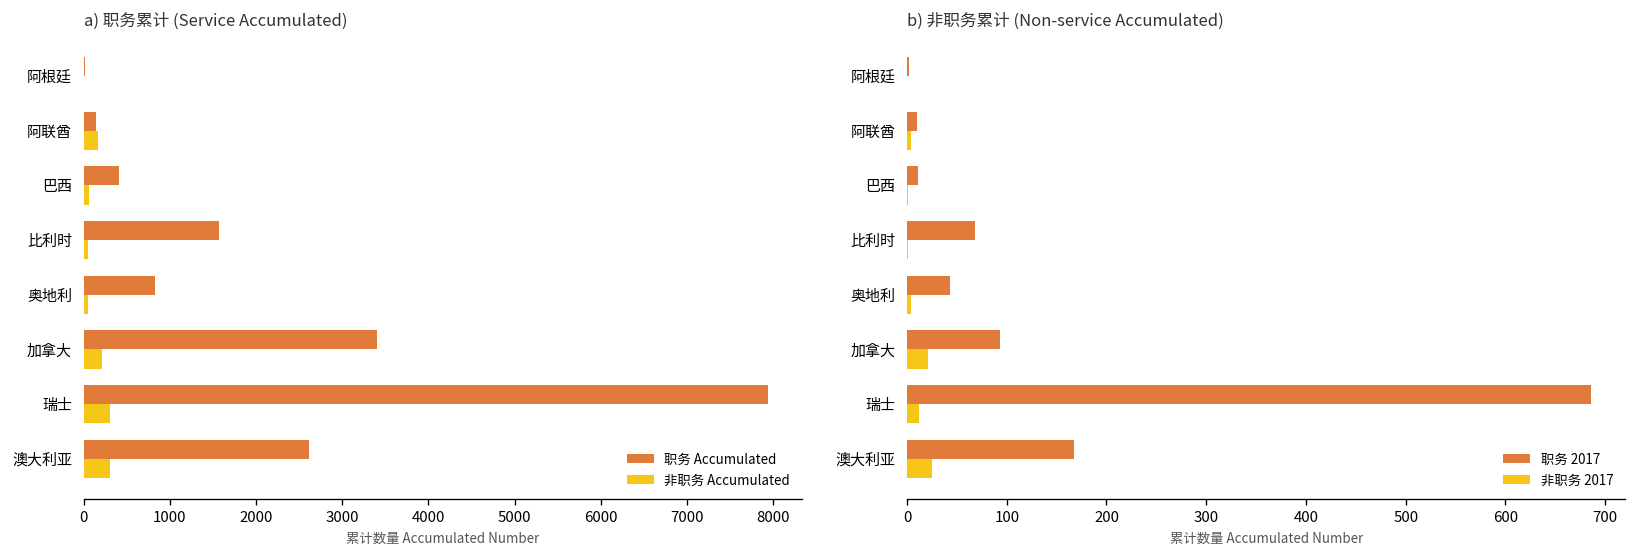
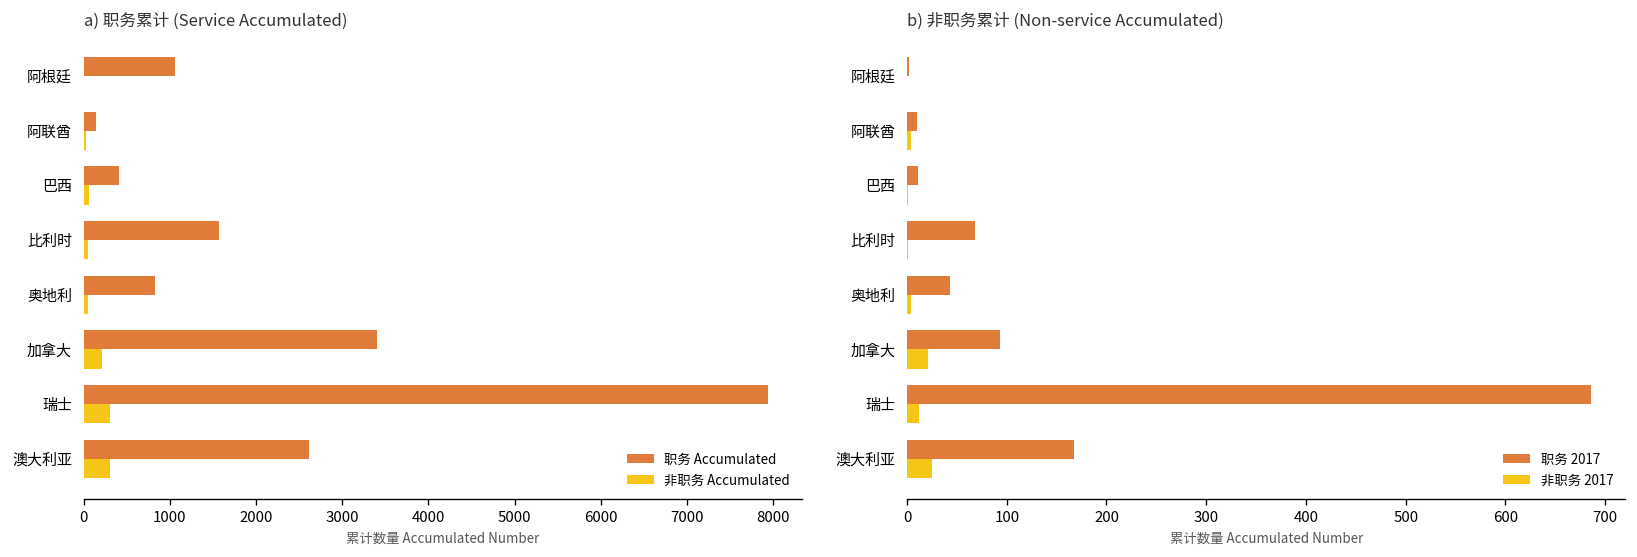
  {
    "a) 职务累计 (Service Accumulated)": {
      "职务 Accumulated": {
-       "阿根廷": 0,
+       "阿根廷": 1100,
        "阿联酋": 100,
        "巴西": 400,
        "比利时": 1600,
        "奥地利": 800,
        "加拿大": 3400,
        "瑞士": 7900,
        "澳大利亚": 2600
      },
      "非职务 Accumulated": {
-       "阿联酋": 200,
+       "阿联酋": 0,
        "巴西": 100,
        "比利时": 100,
        "奥地利": 0,
        "加拿大": 200,
        "瑞士": 300,
        "澳大利亚": 300
      }
    },
    "b) 非职务累计 (Non-service Accumulated)": {
      "职务 2017": {
        "阿联酋": 10,
        "巴西": 10,
        "比利时": 70,
        "奥地利": 40,
        "加拿大": 90,
        "瑞士": 690,
        "澳大利亚": 170
      },
      "非职务 2017": {
        "阿根廷": 0,
        "阿联酋": 0,
        "奥地利": 0,
        "加拿大": 20,
        "瑞士": 10,
        "澳大利亚": 30
      }
    }
  }
